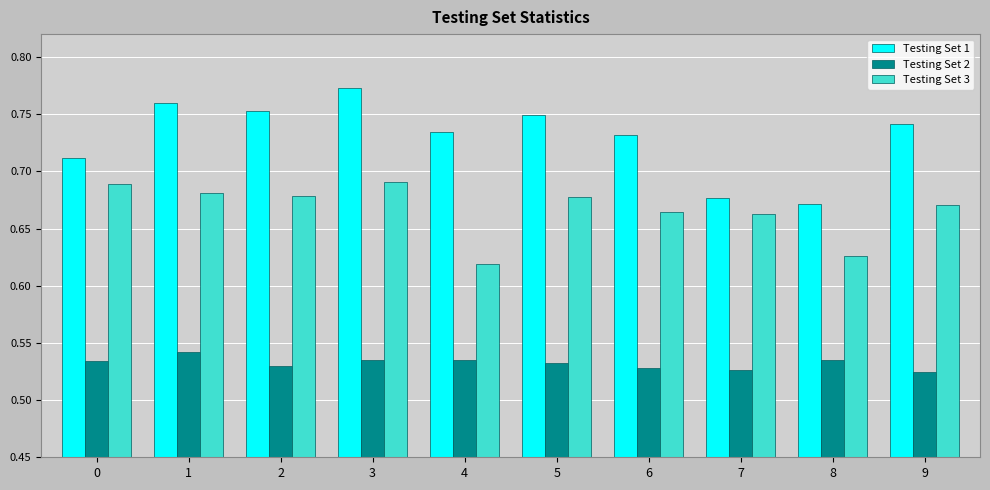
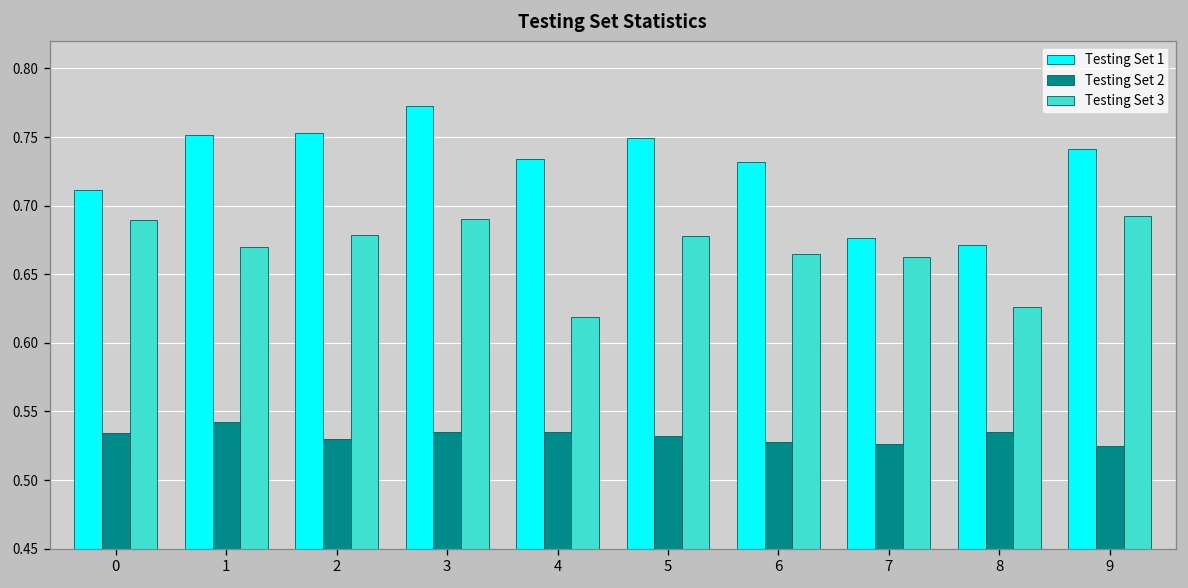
  {
    "Testing Set 1": {
      "0": 0.712,
-     "1": 0.759,
+     "1": 0.751,
      "2": 0.753,
      "3": 0.773,
      "4": 0.734,
      "5": 0.749,
      "6": 0.732,
      "7": 0.676,
      "8": 0.671,
      "9": 0.741
    },
    "Testing Set 2": {
      "0": 0.535,
      "1": 0.542,
      "2": 0.530,
      "3": 0.535,
      "4": 0.535,
      "5": 0.532,
      "6": 0.528,
      "7": 0.526,
      "8": 0.535,
      "9": 0.525
    },
    "Testing Set 3": {
      "0": 0.689,
-     "1": 0.681,
+     "1": 0.670,
      "2": 0.678,
      "3": 0.690,
      "4": 0.619,
      "5": 0.678,
      "6": 0.665,
      "7": 0.662,
      "8": 0.626,
-     "9": 0.670
+     "9": 0.692
    }
  }
